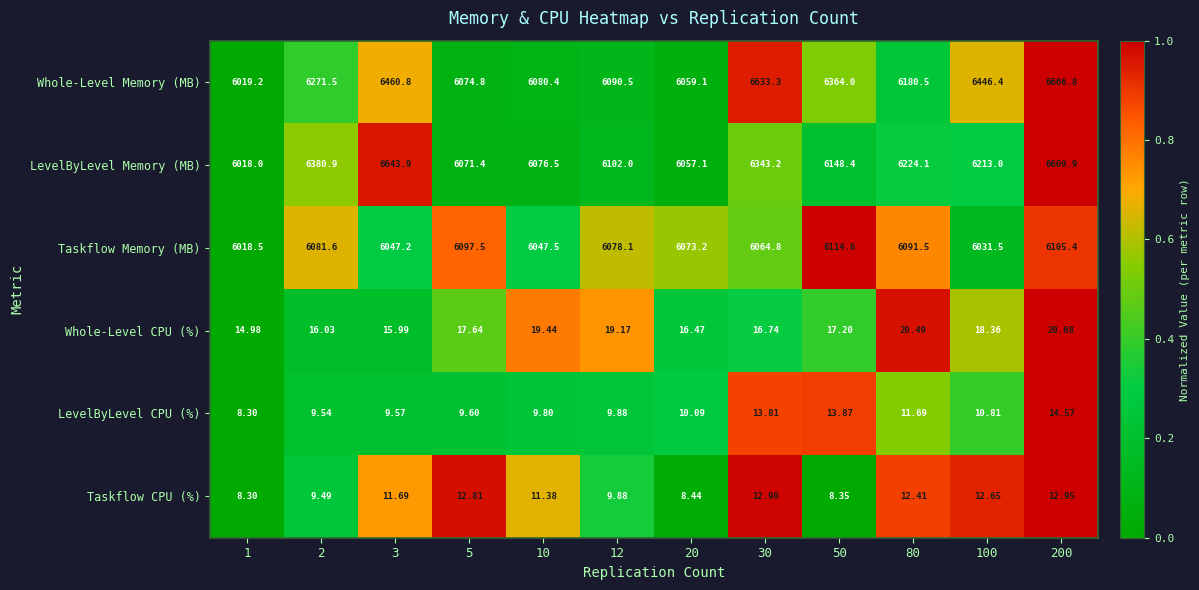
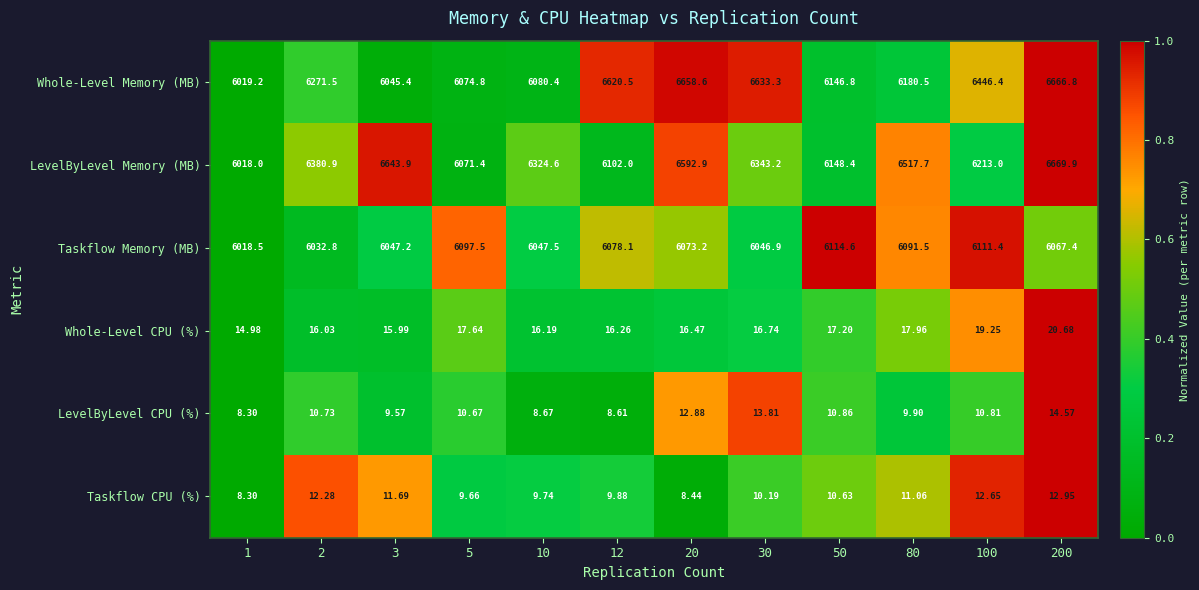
  {
    "Whole-Level Memory (MB)": {
      "1": 6019.2,
      "2": 6271.5,
-     "3": 6460.8,
+     "3": 6045.4,
      "5": 6074.8,
      "10": 6080.4,
-     "12": 6090.5,
-     "20": 6059.1,
+     "12": 6620.5,
+     "20": 6658.6,
      "30": 6633.3,
-     "50": 6364.0,
+     "50": 6146.8,
      "80": 6180.5,
      "100": 6446.4,
      "200": 6666.8
    },
    "LevelByLevel Memory (MB)": {
      "1": 6018.0,
      "2": 6380.9,
      "3": 6643.9,
      "5": 6071.4,
-     "10": 6076.5,
+     "10": 6324.6,
      "12": 6102.0,
-     "20": 6057.1,
+     "20": 6592.9,
      "30": 6343.2,
      "50": 6148.4,
-     "80": 6224.1,
+     "80": 6517.7,
      "100": 6213.0,
      "200": 6669.9
    },
    "Taskflow Memory (MB)": {
      "1": 6018.5,
-     "2": 6081.6,
+     "2": 6032.8,
      "3": 6047.2,
      "5": 6097.5,
      "10": 6047.5,
      "12": 6078.1,
      "20": 6073.2,
-     "30": 6064.8,
+     "30": 6046.9,
      "50": 6114.6,
      "80": 6091.5,
-     "100": 6031.5,
-     "200": 6105.4
+     "100": 6111.4,
+     "200": 6067.4
    },
    "Whole-Level CPU (%)": {
      "1": 14.98,
      "2": 16.03,
      "3": 15.99,
      "5": 17.64,
-     "10": 19.44,
-     "12": 19.17,
+     "10": 16.19,
+     "12": 16.26,
      "20": 16.47,
      "30": 16.74,
      "50": 17.20,
-     "80": 20.49,
-     "100": 18.36,
+     "80": 17.96,
+     "100": 19.25,
      "200": 20.68
    },
    "LevelByLevel CPU (%)": {
      "1": 8.30,
-     "2": 9.54,
+     "2": 10.73,
      "3": 9.57,
-     "5": 9.60,
-     "10": 9.80,
-     "12": 9.88,
-     "20": 10.09,
+     "5": 10.67,
+     "10": 8.67,
+     "12": 8.61,
+     "20": 12.88,
      "30": 13.81,
-     "50": 13.87,
-     "80": 11.69,
+     "50": 10.86,
+     "80": 9.90,
      "100": 10.81,
      "200": 14.57
    },
    "Taskflow CPU (%)": {
      "1": 8.30,
-     "2": 9.49,
+     "2": 12.28,
      "3": 11.69,
-     "5": 12.81,
-     "10": 11.38,
+     "5": 9.66,
+     "10": 9.74,
      "12": 9.88,
      "20": 8.44,
-     "30": 12.90,
-     "50": 8.35,
-     "80": 12.41,
+     "30": 10.19,
+     "50": 10.63,
+     "80": 11.06,
      "100": 12.65,
      "200": 12.95
    }
  }
